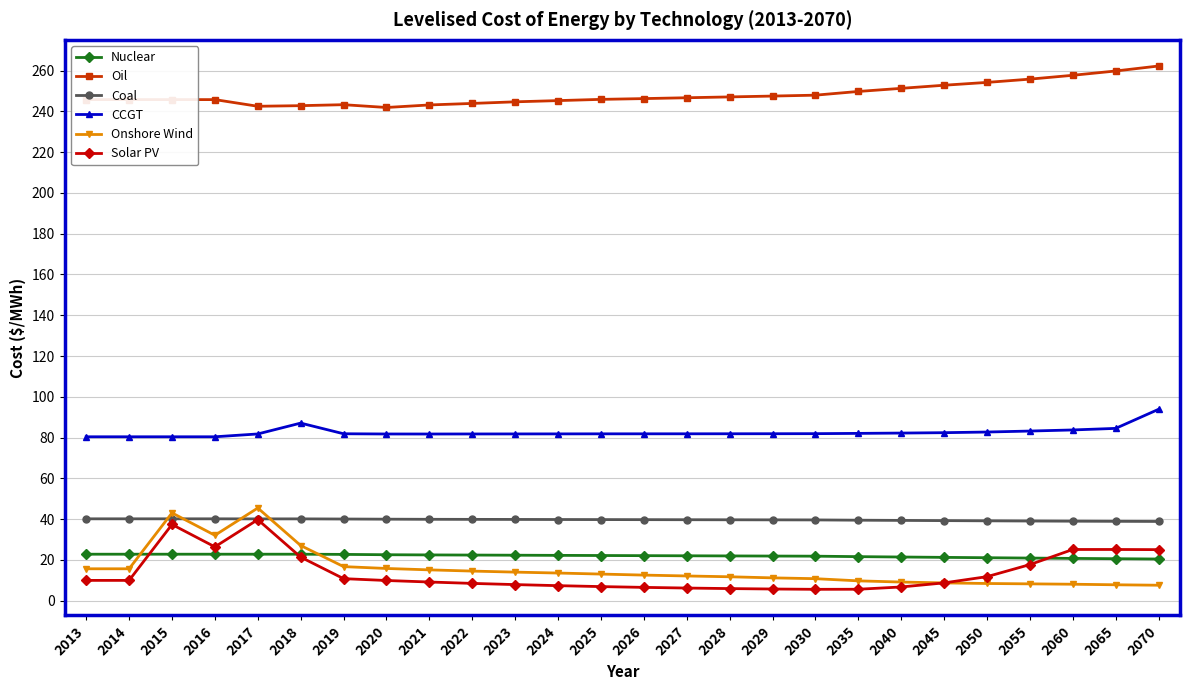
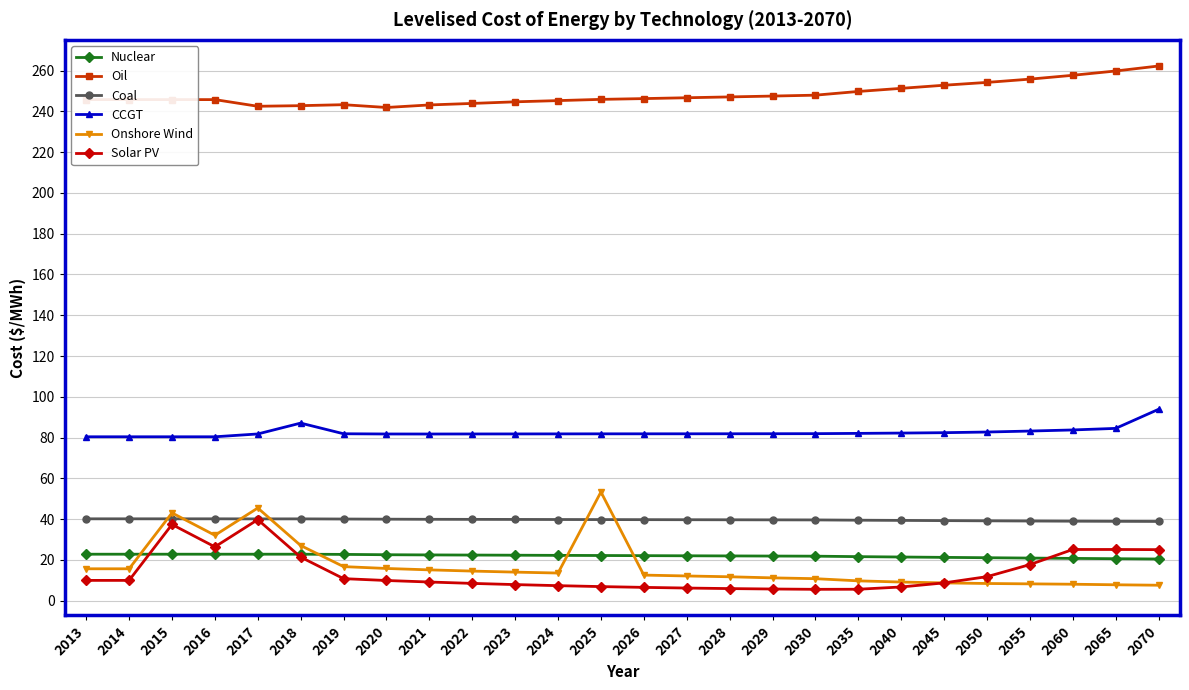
  {
    "Nuclear": {
      "2013": 23,
      "2014": 23,
      "2015": 23,
      "2016": 23,
      "2017": 23,
      "2018": 23,
      "2019": 23,
      "2020": 23,
      "2021": 22,
      "2022": 22,
      "2023": 22,
      "2024": 22,
      "2025": 22,
      "2026": 22,
      "2027": 22,
      "2028": 22,
      "2029": 22,
      "2030": 22,
      "2035": 22,
      "2040": 21,
      "2045": 21,
      "2050": 21,
      "2055": 21,
      "2060": 21,
      "2065": 21,
      "2070": 20
    },
    "Coal": {
      "2013": 40,
      "2014": 40,
      "2015": 40,
      "2016": 40,
      "2018": 40,
      "2019": 40,
      "2020": 40,
      "2021": 40,
      "2022": 40,
      "2023": 40,
      "2024": 40,
      "2025": 40,
      "2026": 40,
      "2027": 40,
      "2028": 40,
      "2029": 40,
      "2030": 40,
      "2035": 39,
      "2040": 39,
      "2045": 39,
      "2050": 39,
      "2055": 39,
      "2060": 39,
      "2065": 39,
      "2070": 39
    },
    "CCGT": {
      "2013": 80,
      "2014": 80,
      "2015": 80,
      "2016": 80,
      "2017": 82,
      "2018": 87,
      "2019": 82,
      "2020": 82,
      "2021": 82,
      "2022": 82,
      "2023": 82,
      "2024": 82,
      "2025": 82,
      "2026": 82,
      "2027": 82,
      "2028": 82,
      "2029": 82,
      "2030": 82,
      "2035": 82,
      "2040": 82,
      "2045": 82,
      "2050": 83,
      "2055": 83,
      "2060": 84,
      "2065": 85,
      "2070": 94
    },
    "Onshore Wind": {
      "2013": 16,
      "2014": 16,
      "2015": 43,
      "2016": 32,
      "2017": 45,
      "2018": 27,
      "2019": 17,
      "2020": 16,
      "2021": 15,
      "2022": 14,
      "2023": 14,
      "2024": 14,
-     "2025": 13,
+     "2025": 53,
      "2026": 13,
      "2027": 12,
      "2028": 12,
      "2029": 11,
      "2030": 11,
      "2035": 10,
      "2040": 9,
      "2050": 8,
      "2055": 8,
      "2060": 8,
      "2065": 8,
      "2070": 8
    }
  }
